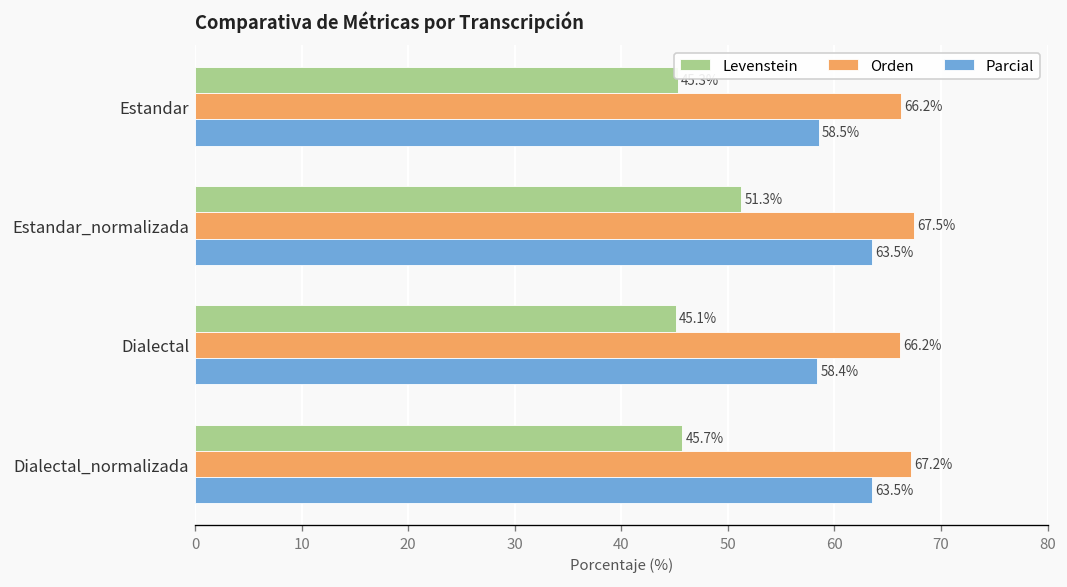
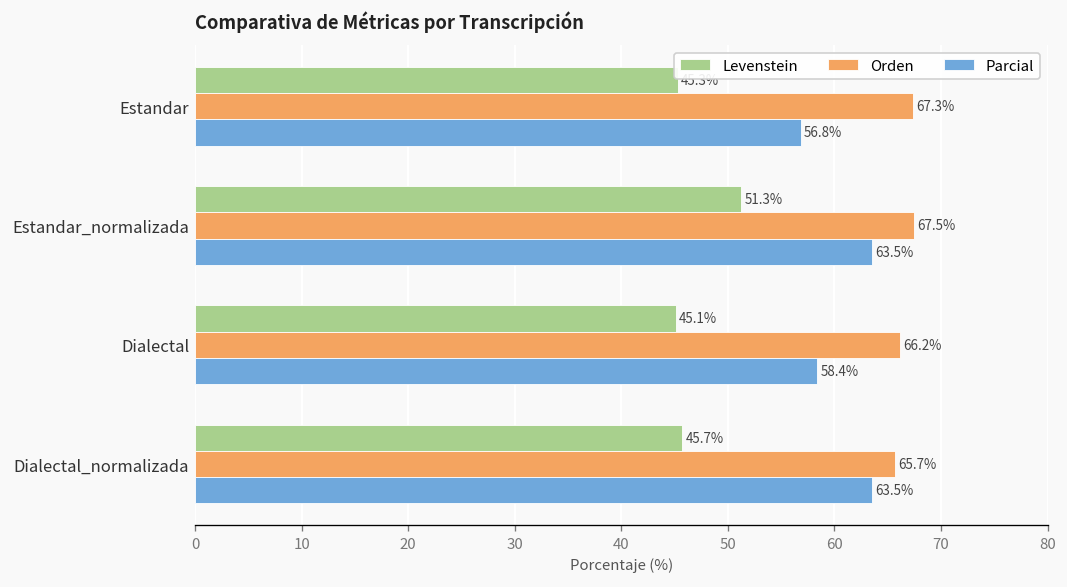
  {
    "Levenstein": {
      "Estandar_normalizada": "51.3%",
      "Dialectal": "45.1%",
      "Dialectal_normalizada": "45.7%"
    },
    "Orden": {
-     "Estandar": "66.2%",
+     "Estandar": "67.3%",
      "Estandar_normalizada": "67.5%",
      "Dialectal": "66.2%",
-     "Dialectal_normalizada": "67.2%"
+     "Dialectal_normalizada": "65.7%"
    },
    "Parcial": {
-     "Estandar": "58.5%",
+     "Estandar": "56.8%",
      "Estandar_normalizada": "63.5%",
      "Dialectal": "58.4%",
      "Dialectal_normalizada": "63.5%"
    }
  }
